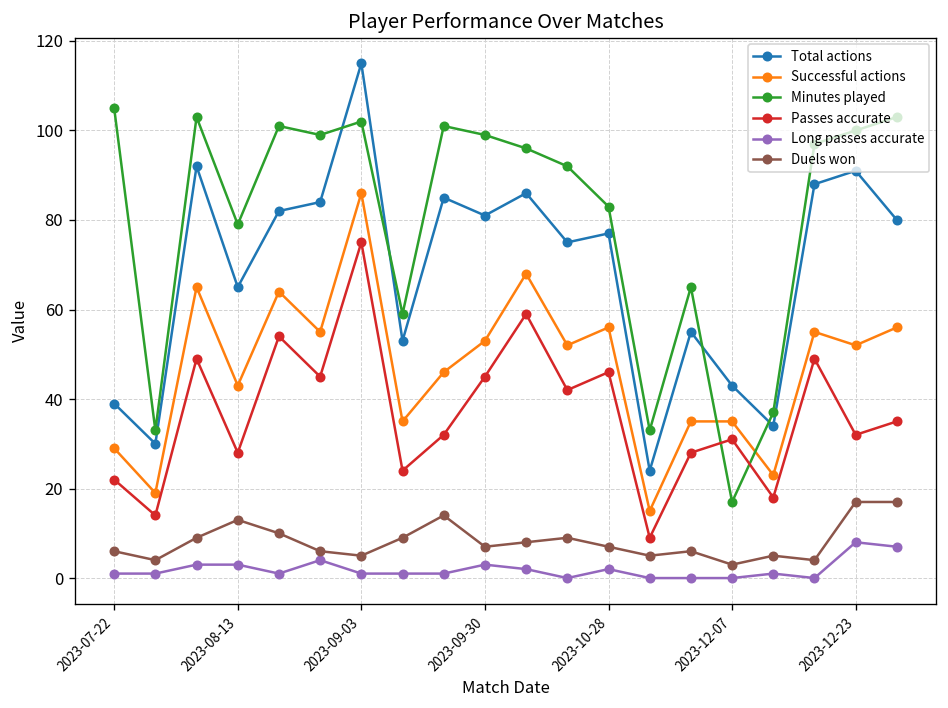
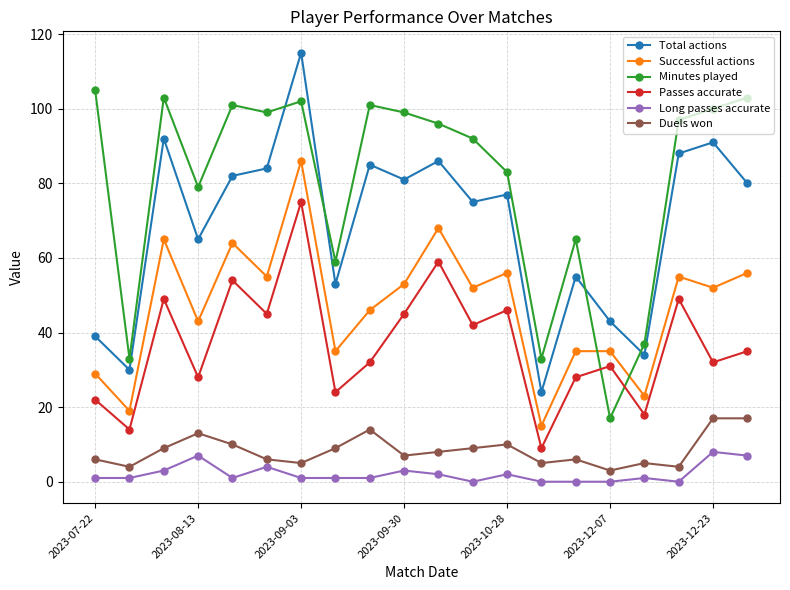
  {
    "Total actions": {
      "2023-07-22": 39,
      "2023-08-13": 65,
      "2023-09-03": 115,
      "2023-09-30": 81,
      "2023-10-28": 77,
      "2023-12-07": 43,
      "2023-12-23": 91
    },
    "Successful actions": {
      "2023-07-22": 29,
      "2023-08-13": 43,
      "2023-09-03": 86,
      "2023-09-30": 53,
      "2023-10-28": 56,
      "2023-12-07": 35,
      "2023-12-23": 52
    },
    "Minutes played": {
      "2023-07-22": 105,
      "2023-08-13": 79,
      "2023-09-03": 102,
      "2023-09-30": 99,
      "2023-10-28": 83,
      "2023-12-07": 17
    },
    "Passes accurate": {
      "2023-07-22": 22,
      "2023-08-13": 28,
      "2023-09-03": 75,
      "2023-09-30": 45,
      "2023-10-28": 46,
      "2023-12-07": 31,
      "2023-12-23": 32
    },
    "Long passes accurate": {
      "2023-07-22": 1,
-     "2023-08-13": 3,
+     "2023-08-13": 7,
      "2023-09-03": 1,
      "2023-09-30": 3,
      "2023-10-28": 2,
      "2023-12-07": 0,
      "2023-12-23": 8
    },
    "Duels won": {
      "2023-07-22": 6,
      "2023-08-13": 13,
      "2023-09-03": 5,
      "2023-09-30": 7,
-     "2023-10-28": 7,
+     "2023-10-28": 10,
      "2023-12-07": 3,
      "2023-12-23": 17
    }
  }
